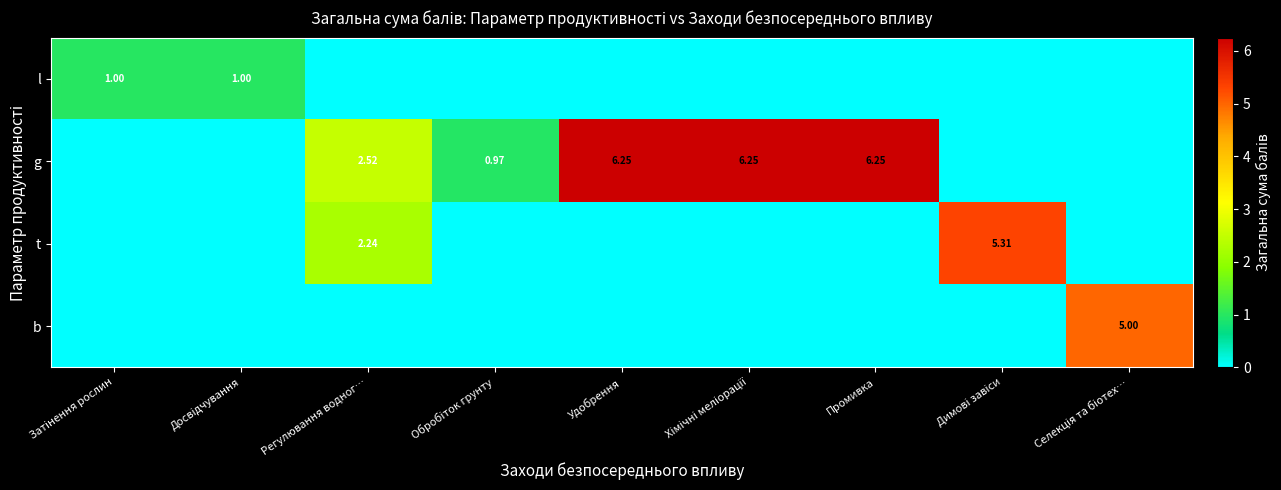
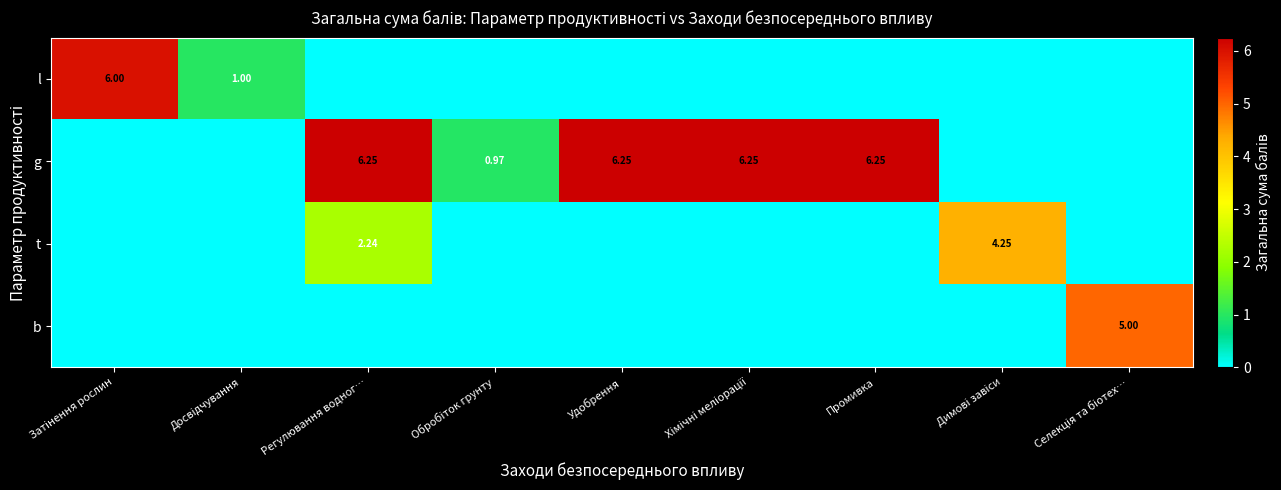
  {
    "l": {
-     "Затінення рослин": 1.00,
+     "Затінення рослин": 6.00,
      "Досвідчування": 1.00
    },
    "g": {
-     "Регулювання водног…": 2.52,
+     "Регулювання водног…": 6.25,
      "Обробіток грунту": 0.97,
      "Удобрення": 6.25,
      "Хімічні меліорації": 6.25,
      "Промивка": 6.25
    },
    "t": {
      "Регулювання водног…": 2.24,
-     "Димові завіси": 5.31
+     "Димові завіси": 4.25
    },
    "b": {
      "Селекція та біотех…": 5.00
    }
  }
